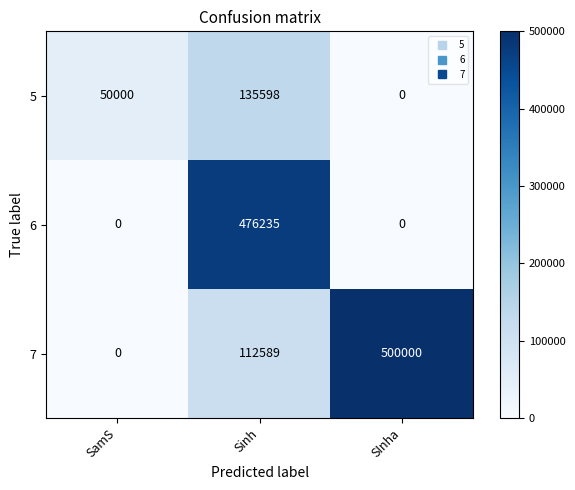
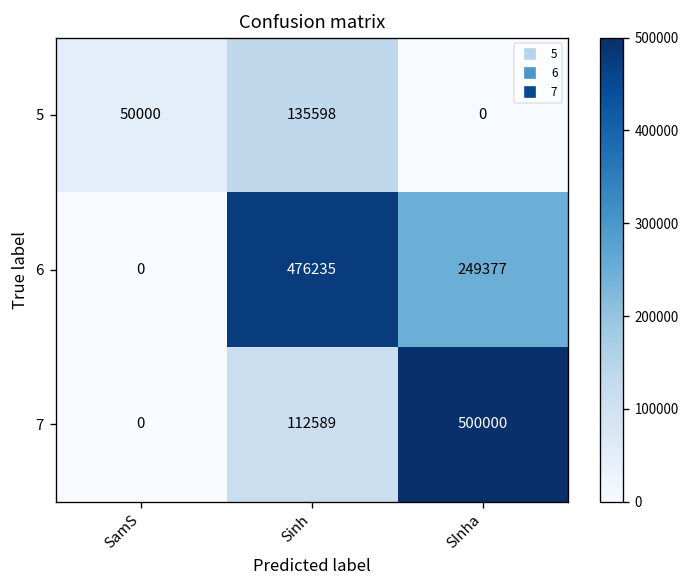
  {
    "5": {
      "SamS": 50000,
      "Sinh": 135598,
      "SInha": 0
    },
    "6": {
      "SamS": 0,
      "Sinh": 476235,
-     "SInha": 0
+     "SInha": 249377
    },
    "7": {
      "SamS": 0,
      "Sinh": 112589,
      "SInha": 500000
    }
  }
